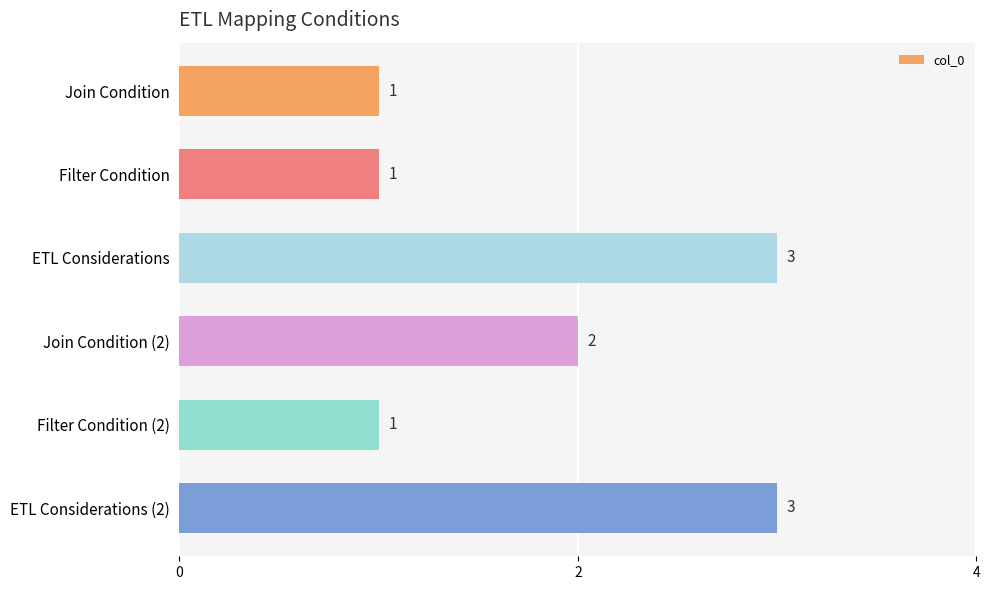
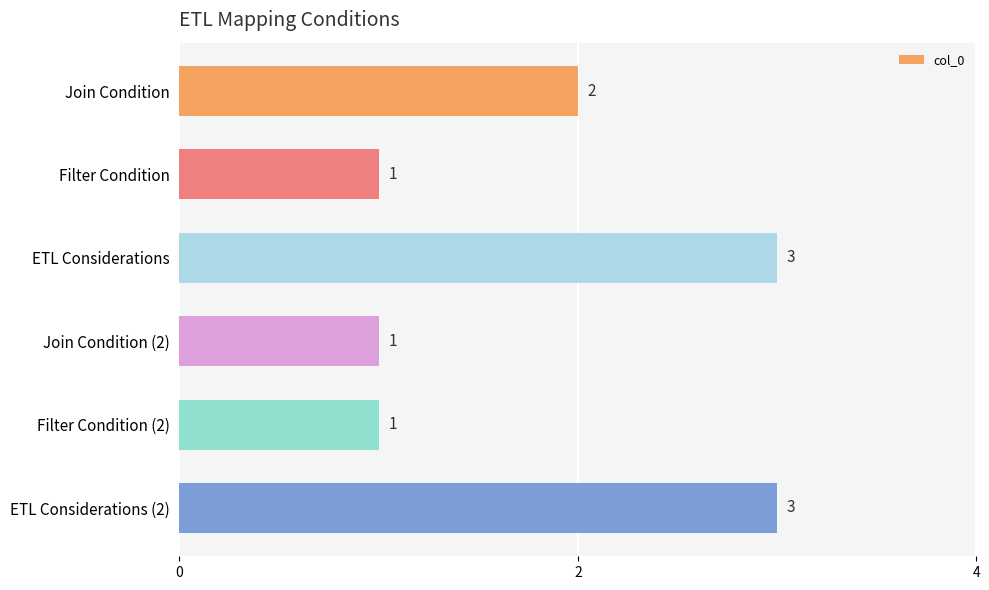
  {
-   "Join Condition": 1,
+   "Join Condition": 2,
    "Filter Condition": 1,
    "ETL Considerations": 3,
-   "Join Condition (2)": 2,
+   "Join Condition (2)": 1,
    "Filter Condition (2)": 1,
    "ETL Considerations (2)": 3
  }
